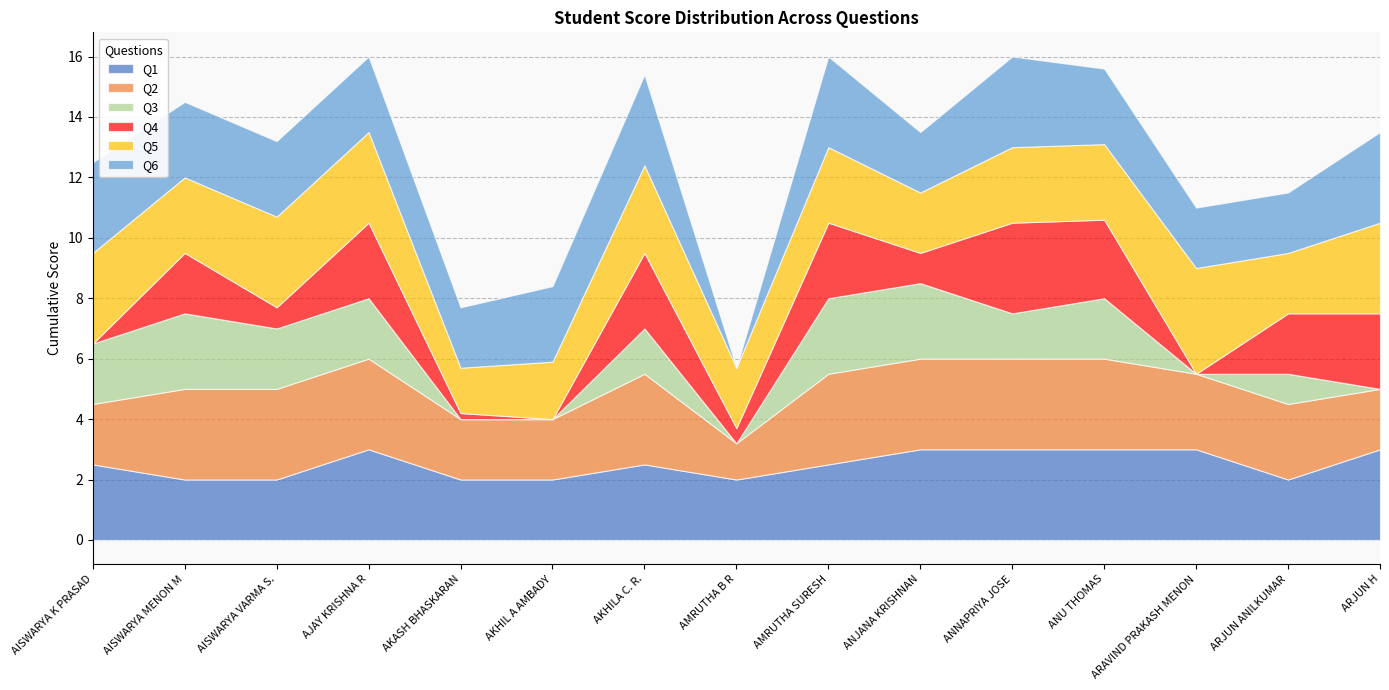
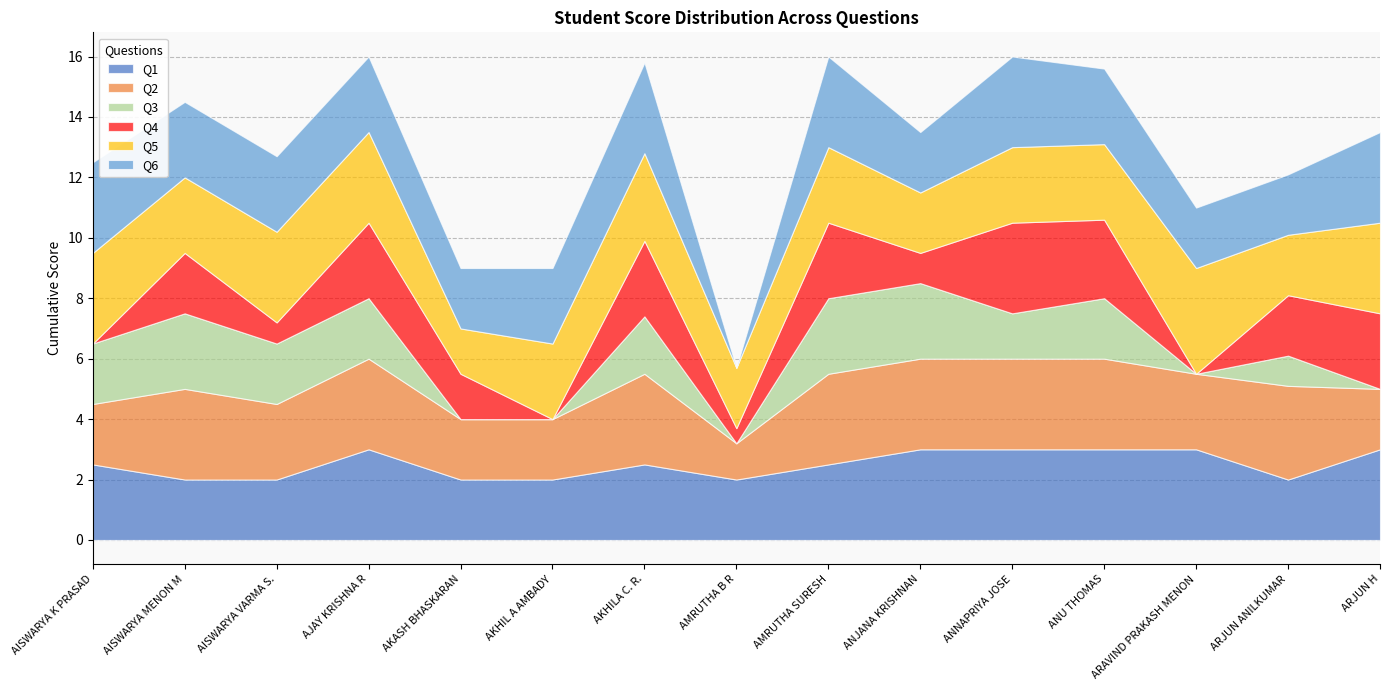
  {
    "Q2": {
      "AISWARYA K PRASAD": 2.0,
      "AISWARYA MENON M": 3.0,
-     "AISWARYA VARMA S.": 3.0,
+     "AISWARYA VARMA S.": 2.5,
      "AJAY KRISHNA R": 3.0,
      "AKHILA C. R.": 3.0,
      "AMRUTHA SURESH": 3.0,
      "ANJANA KRISHNAN": 3.0,
      "ANNAPRIYA JOSE": 3.0,
      "ANU THOMAS": 3.0,
-     "ARJUN ANILKUMAR": 2.5
+     "ARJUN ANILKUMAR": 3.1
    },
    "Q3": {
      "AISWARYA MENON M": 2.5,
      "AISWARYA VARMA S.": 2.0,
      "AJAY KRISHNA R": 2.0,
-     "AKHILA C. R.": 1.5,
+     "AKHILA C. R.": 1.9,
      "AMRUTHA SURESH": 2.5,
      "ANJANA KRISHNAN": 2.5,
      "ANNAPRIYA JOSE": 1.5,
      "ANU THOMAS": 2.0,
      "ARJUN ANILKUMAR": 1.0
    },
    "Q4": {
      "AISWARYA MENON M": 2.0,
      "AISWARYA VARMA S.": 0.7,
      "AJAY KRISHNA R": 2.5,
-     "AKASH BHASKARAN": 0.2,
+     "AKASH BHASKARAN": 1.5,
      "AKHILA C. R.": 2.5,
      "AMRUTHA B R": 0.5,
      "AMRUTHA SURESH": 2.5,
      "ANJANA KRISHNAN": 1.0,
      "ANNAPRIYA JOSE": 3.0,
      "ANU THOMAS": 2.6,
      "ARJUN ANILKUMAR": 2.0,
      "ARJUN H": 2.5
    },
    "Q5": {
      "AISWARYA K PRASAD": 3.0,
      "AISWARYA MENON M": 2.5,
      "AISWARYA VARMA S.": 3.0,
      "AJAY KRISHNA R": 3.0,
      "AKASH BHASKARAN": 1.5,
-     "AKHIL A AMBADY": 1.9,
+     "AKHIL A AMBADY": 2.5,
      "AKHILA C. R.": 2.9,
      "AMRUTHA SURESH": 2.5,
      "ANJANA KRISHNAN": 2.0,
      "ANNAPRIYA JOSE": 2.5,
      "ANU THOMAS": 2.5,
      "ARAVIND PRAKASH MENON": 3.5,
      "ARJUN ANILKUMAR": 2.0,
      "ARJUN H": 3.0
    }
  }
